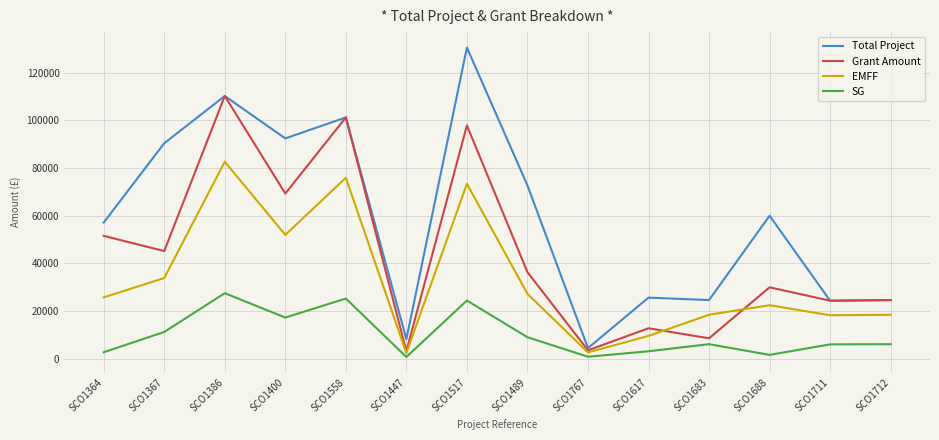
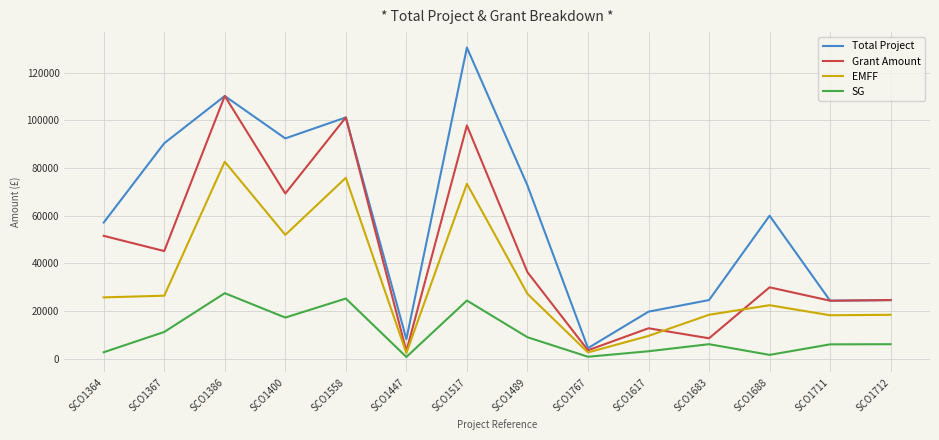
  {
    "Total Project": {
      "SCO1364": 57000,
      "SCO1367": 90000,
      "SCO1400": 92000,
      "SCO1447": 8000,
      "SCO1517": 130000,
      "SCO1489": 73000,
-     "SCO1617": 26000,
+     "SCO1617": 20000,
      "SCO1683": 25000,
      "SCO1688": 60000
    },
    "Grant Amount": {
      "SCO1364": 52000,
      "SCO1367": 45000,
      "SCO1400": 69000,
      "SCO1517": 98000,
      "SCO1489": 36000,
      "SCO1617": 13000,
      "SCO1683": 9000,
      "SCO1688": 30000
    },
    "EMFF": {
      "SCO1364": 26000,
-     "SCO1367": 34000,
+     "SCO1367": 26000,
      "SCO1386": 83000,
      "SCO1400": 52000,
      "SCO1558": 76000,
      "SCO1517": 73000,
      "SCO1489": 27000,
      "SCO1617": 10000,
      "SCO1683": 18000,
      "SCO1688": 22000,
      "SCO1711": 18000,
      "SCO1712": 18000
    },
    "SG": {
      "SCO1364": 3000,
      "SCO1367": 11000,
      "SCO1386": 28000,
      "SCO1400": 17000,
      "SCO1558": 25000,
      "SCO1447": 1000,
      "SCO1517": 24000,
      "SCO1489": 9000,
      "SCO1767": 1000,
      "SCO1617": 3000,
      "SCO1683": 6000,
      "SCO1688": 2000,
      "SCO1711": 6000,
      "SCO1712": 6000
    }
  }
